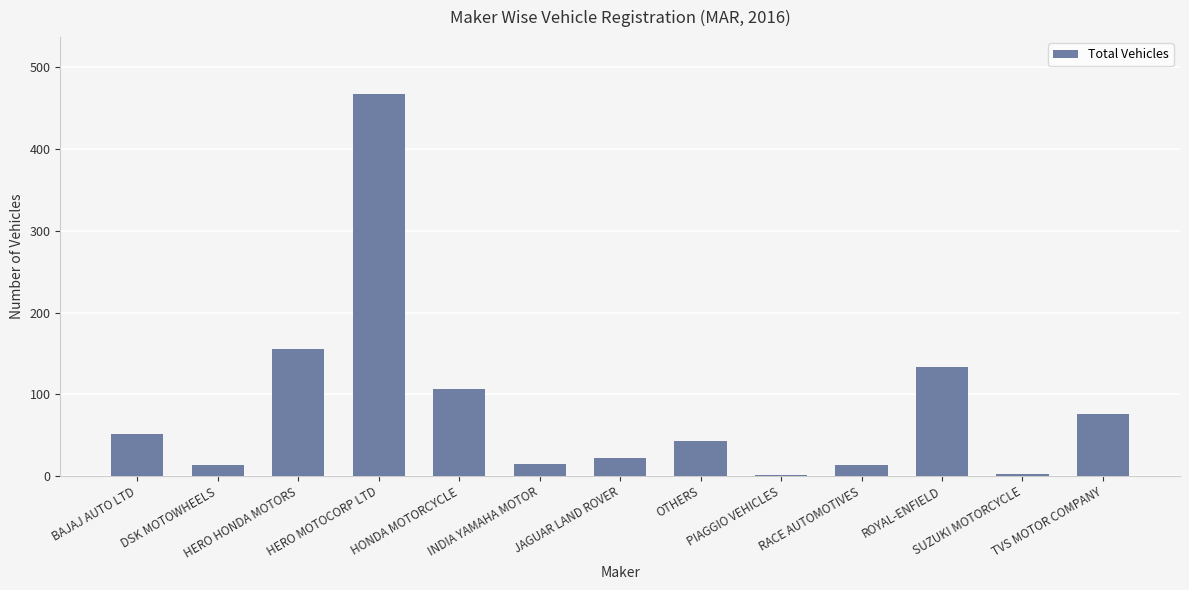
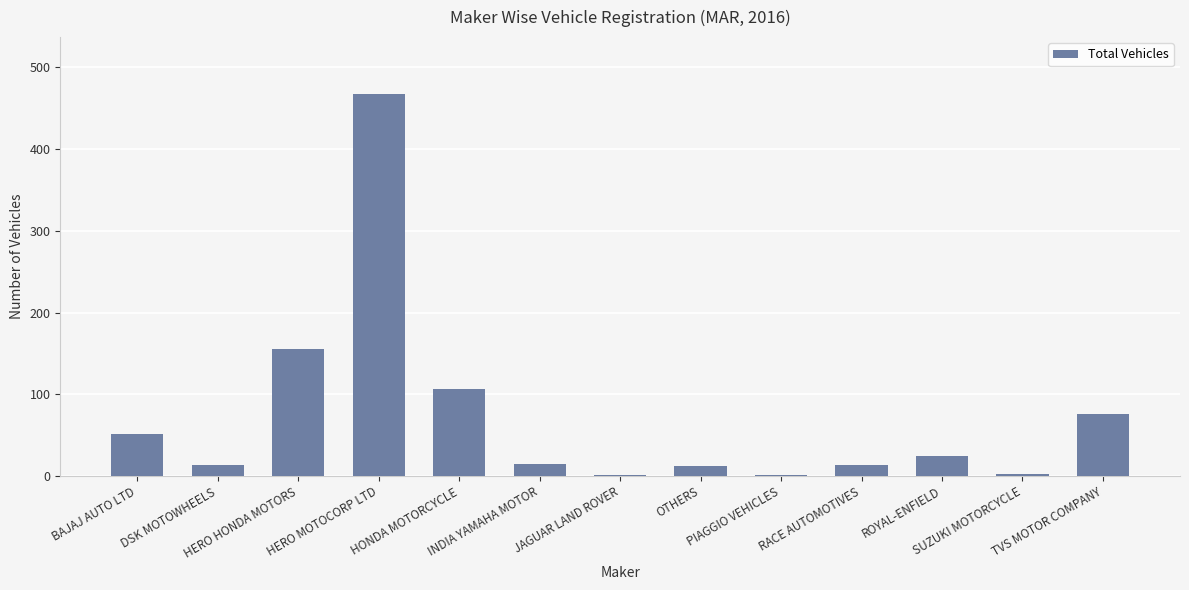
  {
    "BAJAJ AUTO LTD": 50,
    "DSK MOTOWHEELS": 10,
    "HERO HONDA MOTORS": 160,
    "HERO MOTOCORP LTD": 470,
    "HONDA MOTORCYCLE": 110,
    "INDIA YAMAHA MOTOR": 20,
-   "JAGUAR LAND ROVER": 20,
-   "OTHERS": 40,
+   "JAGUAR LAND ROVER": 0,
+   "OTHERS": 10,
    "RACE AUTOMOTIVES": 10,
-   "ROYAL-ENFIELD": 130,
+   "ROYAL-ENFIELD": 20,
    "TVS MOTOR COMPANY": 80
  }
